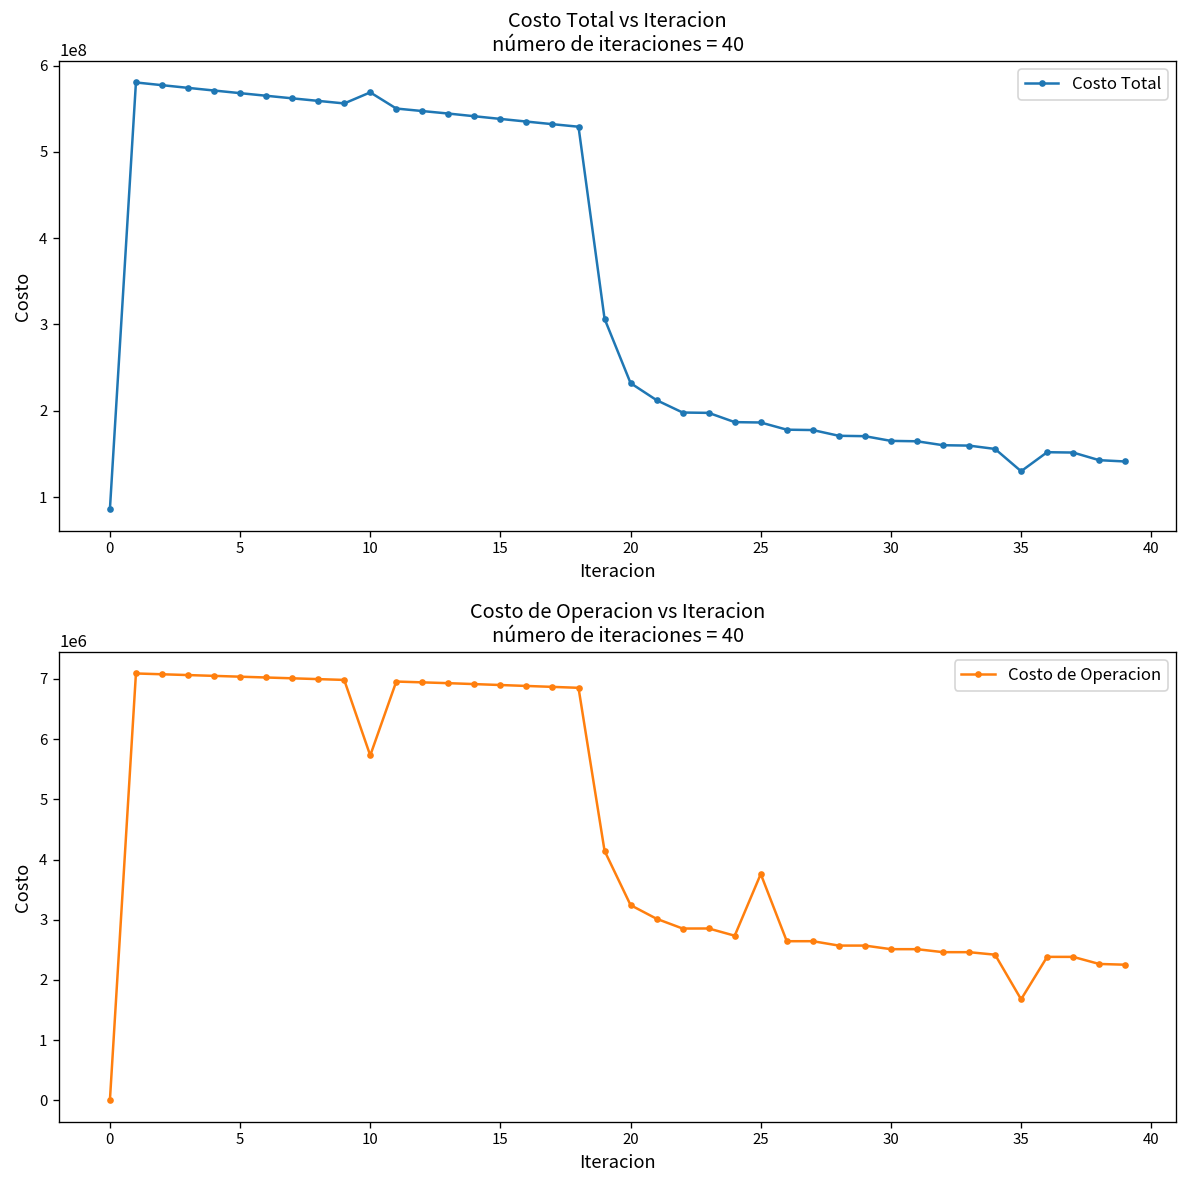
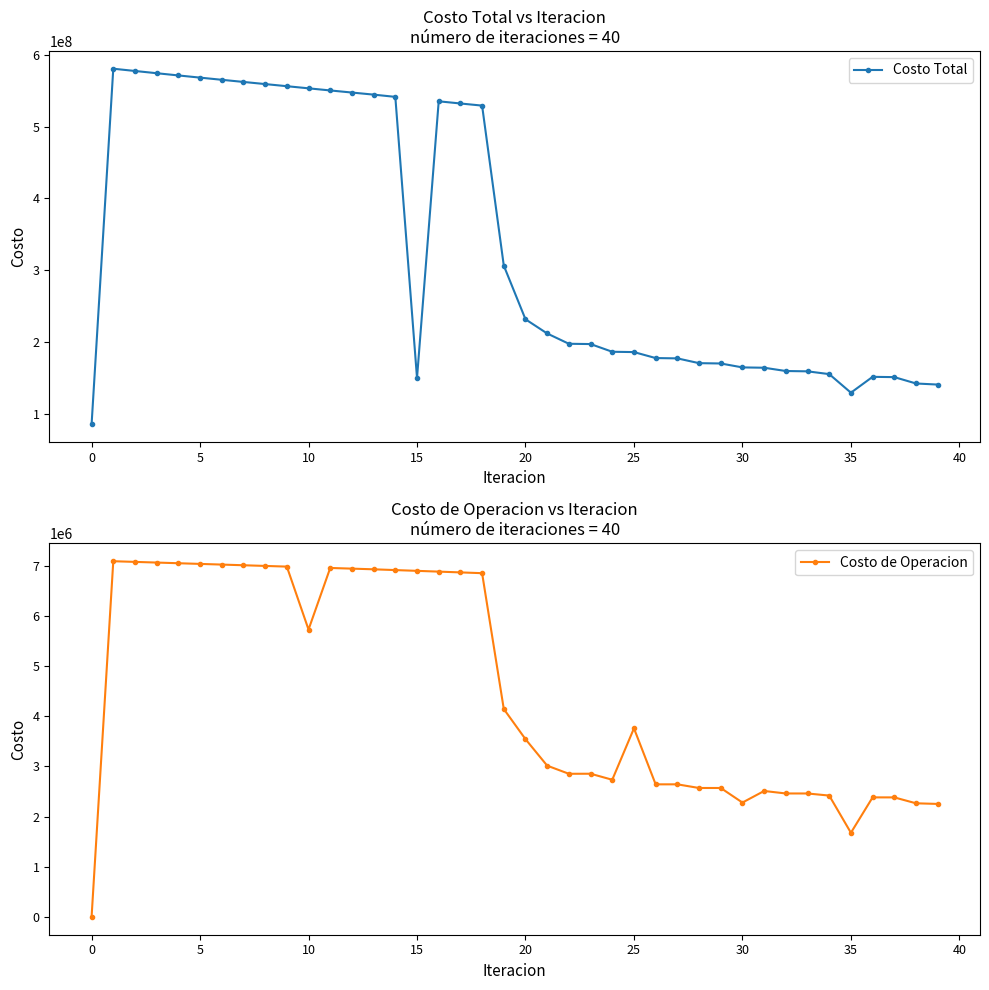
  {
    "Costo Total vs Iteracion número de iteraciones = 40": {
      "0": 90000000,
      "5": 570000000,
-     "10": 570000000,
-     "15": 540000000,
+     "10": 550000000,
+     "15": 150000000,
      "20": 230000000,
      "25": 190000000,
      "30": 170000000,
      "35": 130000000
    },
    "Costo de Operacion vs Iteracion número de iteraciones = 40": {
      "0": 0,
      "5": 7000000,
      "10": 5700000,
      "15": 6900000,
-     "20": 3200000,
+     "20": 3500000,
      "25": 3800000,
-     "30": 2500000,
+     "30": 2300000,
      "35": 1700000
    }
  }
